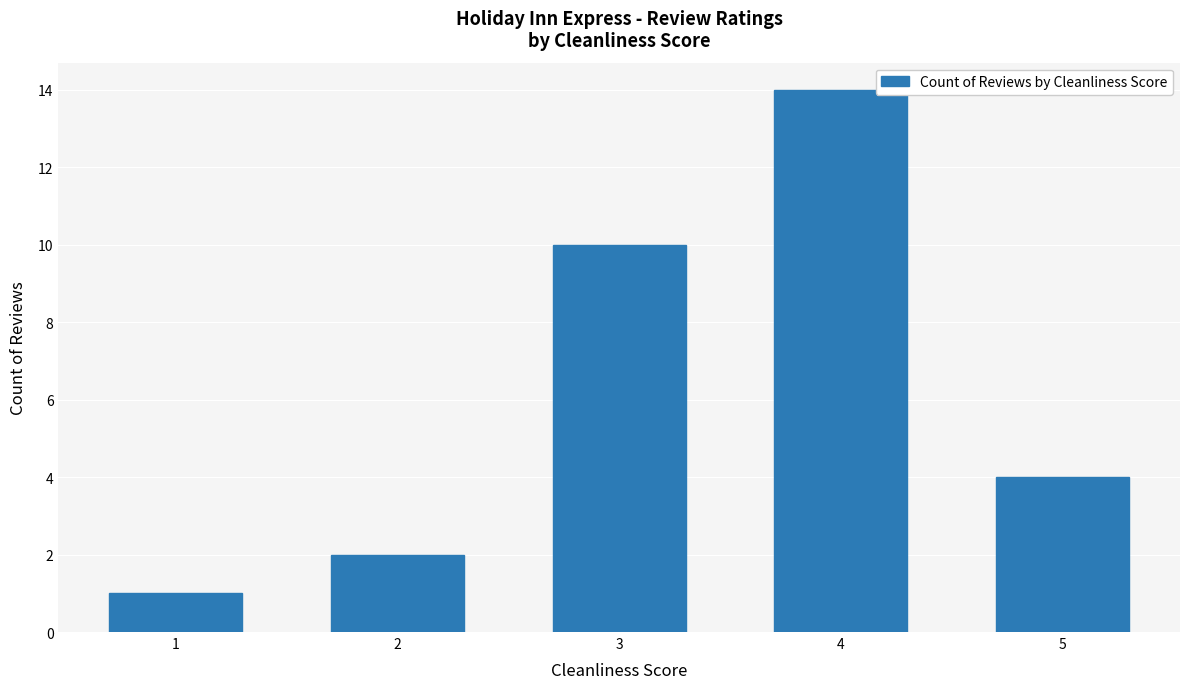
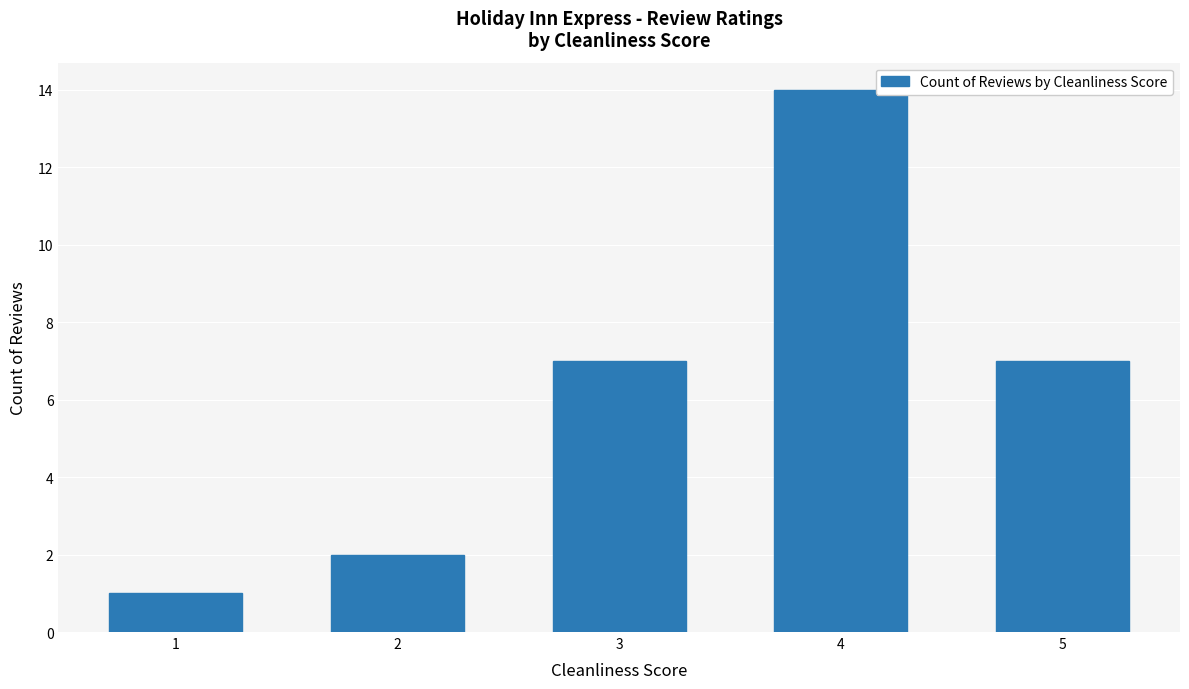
  {
    "1": 1,
    "2": 2,
-   "3": 10,
+   "3": 7,
    "4": 14,
-   "5": 4
+   "5": 7
  }
